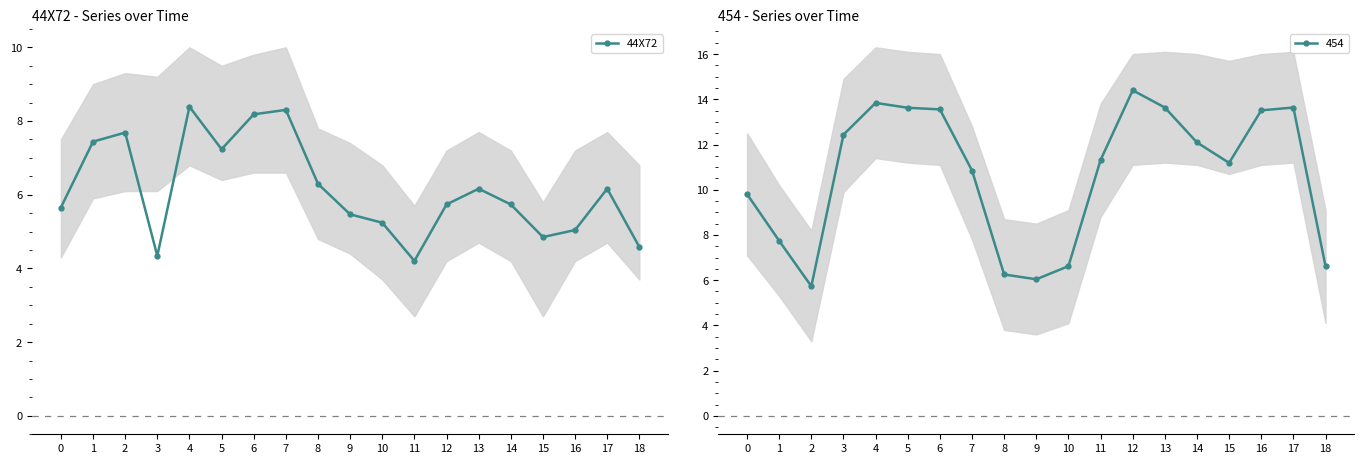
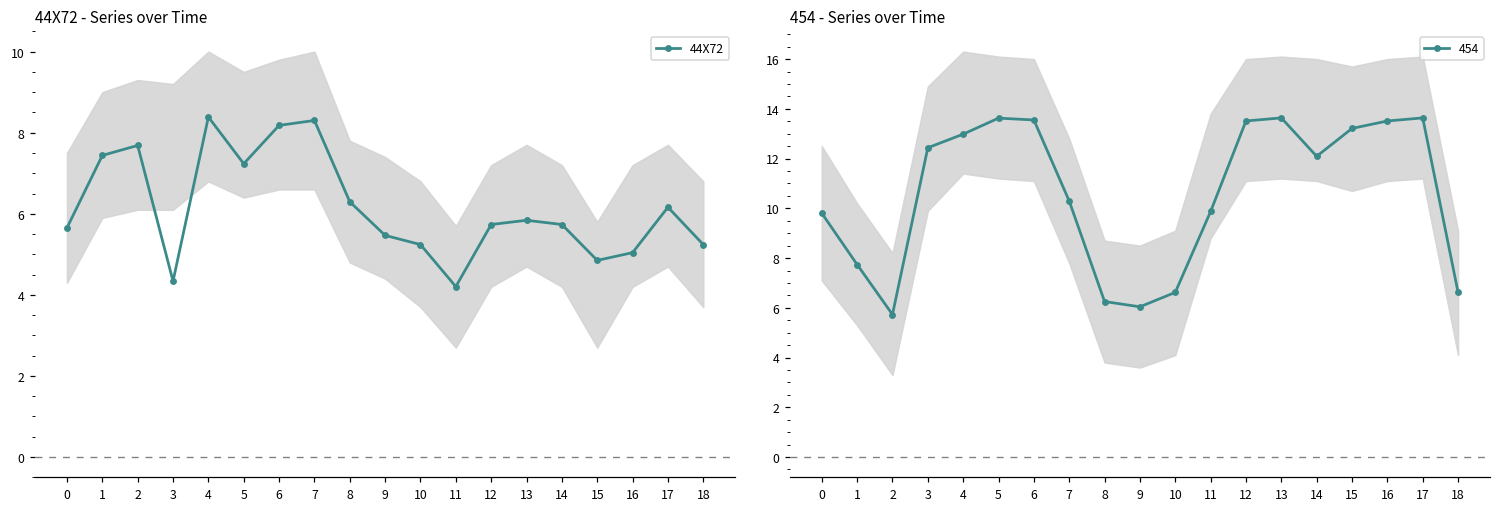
  {
    "44X72 - Series over Time": {
      "44X72": {
        "0": 5.7,
        "1": 7.4,
        "2": 7.7,
        "3": 4.3,
        "4": 8.4,
        "5": 7.2,
        "6": 8.2,
        "7": 8.3,
        "8": 6.3,
        "9": 5.5,
        "10": 5.2,
        "11": 4.2,
        "12": 5.7,
-       "13": 6.2,
+       "13": 5.8,
        "14": 5.7,
        "15": 4.9,
        "16": 5.0,
        "17": 6.2,
-       "18": 4.6
+       "18": 5.2
      }
    },
    "454 - Series over Time": {
      "454": {
        "0": 9.8,
        "1": 7.7,
        "2": 5.7,
        "3": 12.4,
-       "4": 13.8,
+       "4": 13.0,
        "5": 13.6,
        "6": 13.6,
-       "7": 10.9,
+       "7": 10.3,
        "8": 6.3,
        "9": 6.0,
        "10": 6.6,
-       "11": 11.3,
-       "12": 14.4,
+       "11": 9.9,
+       "12": 13.5,
        "13": 13.6,
        "14": 12.1,
-       "15": 11.2,
+       "15": 13.2,
        "16": 13.5,
        "17": 13.6,
        "18": 6.6
      }
    }
  }
